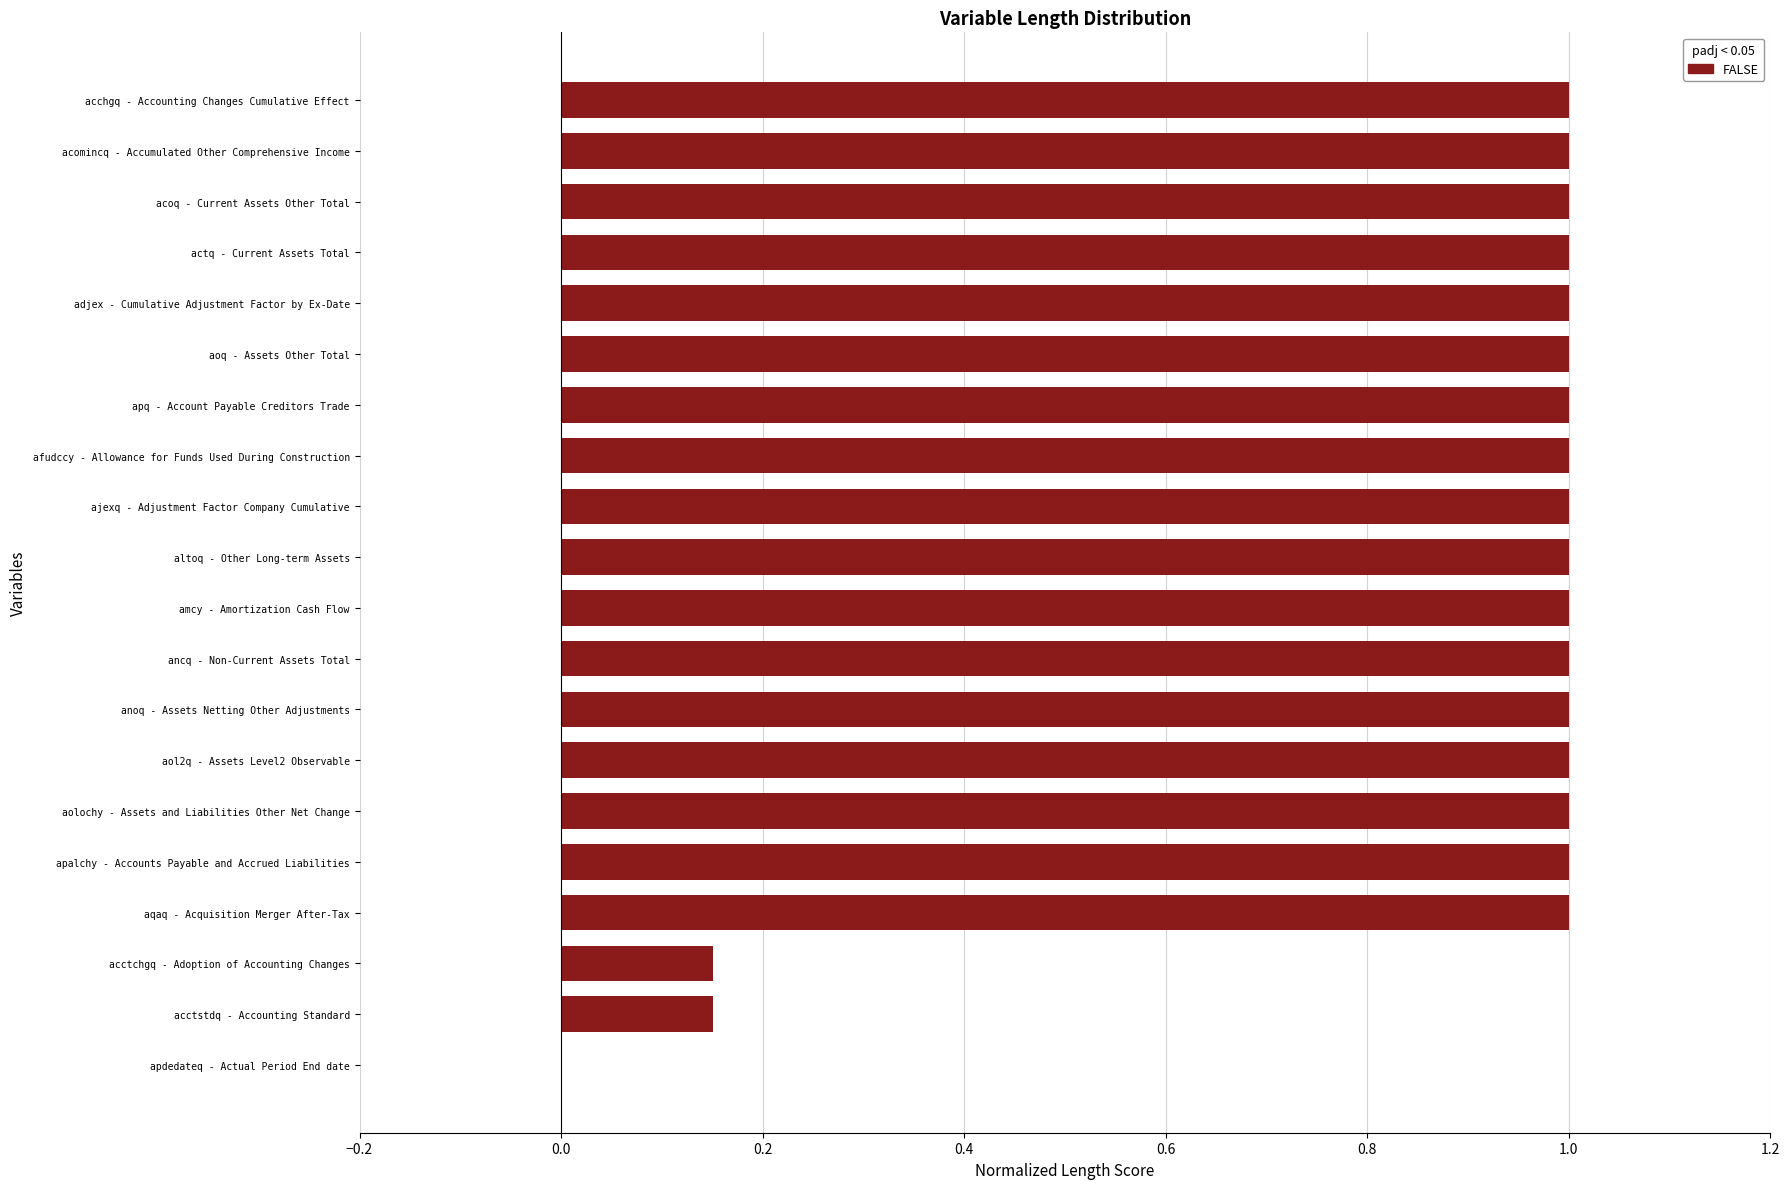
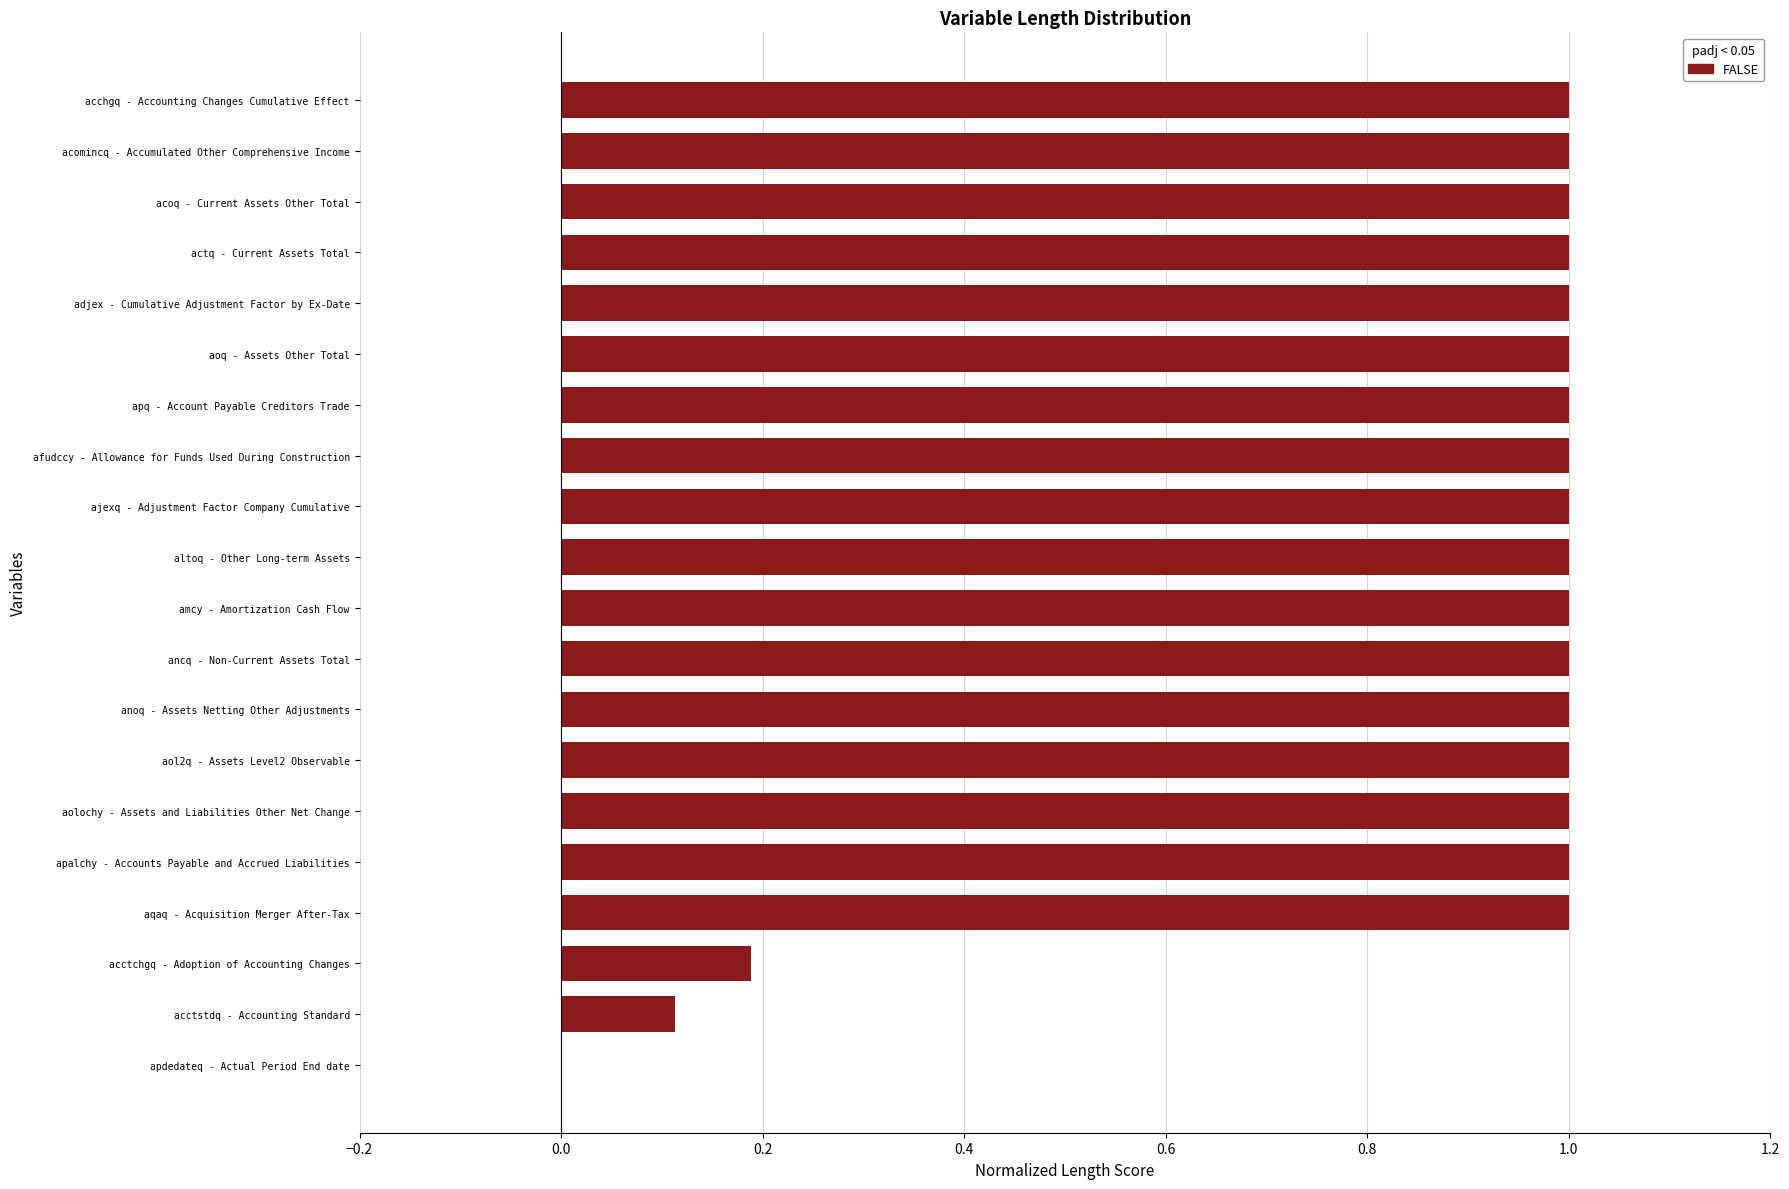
  {
    "acchgq - Accounting Changes Cumulative Effect": 1.000,
    "acomincq - Accumulated Other Comprehensive Income": 1.000,
    "acoq - Current Assets Other Total": 1.000,
    "actq - Current Assets Total": 1.000,
    "adjex - Cumulative Adjustment Factor by Ex-Date": 1.000,
    "aoq - Assets Other Total": 1.000,
    "apq - Account Payable Creditors Trade": 1.000,
    "afudccy - Allowance for Funds Used During Construction": 1.000,
    "ajexq - Adjustment Factor Company Cumulative": 1.000,
    "altoq - Other Long-term Assets": 1.000,
    "amcy - Amortization Cash Flow": 1.000,
    "ancq - Non-Current Assets Total": 1.000,
    "anoq - Assets Netting Other Adjustments": 1.000,
    "aol2q - Assets Level2 Observable": 1.000,
    "aolochy - Assets and Liabilities Other Net Change": 1.000,
    "apalchy - Accounts Payable and Accrued Liabilities": 1.000,
    "aqaq - Acquisition Merger After-Tax": 1.000,
-   "acctchgq - Adoption of Accounting Changes": 0.151,
-   "acctstdq - Accounting Standard": 0.151,
+   "acctchgq - Adoption of Accounting Changes": 0.189,
+   "acctstdq - Accounting Standard": 0.113,
    "apdedateq - Actual Period End date": 0.000
  }
